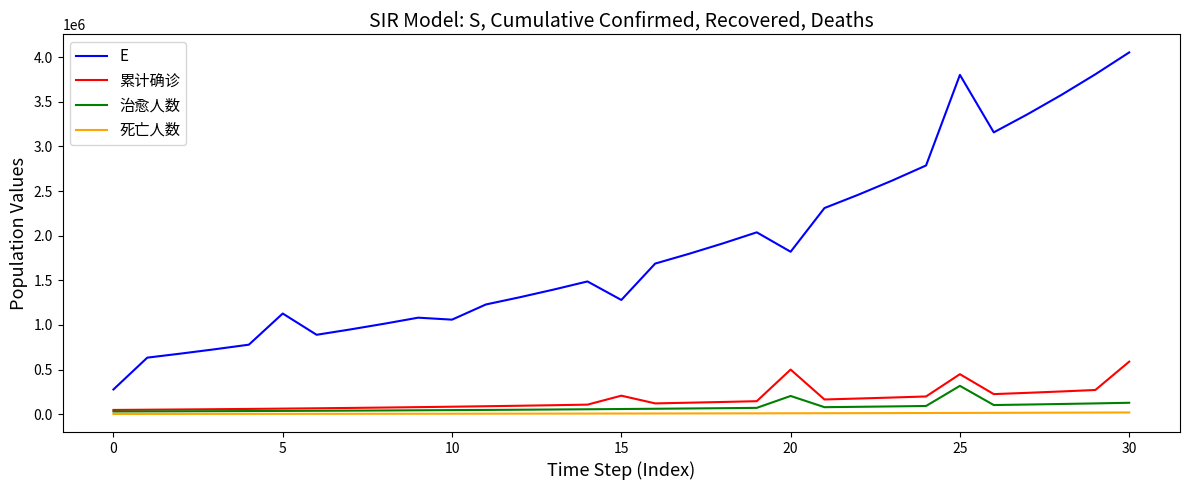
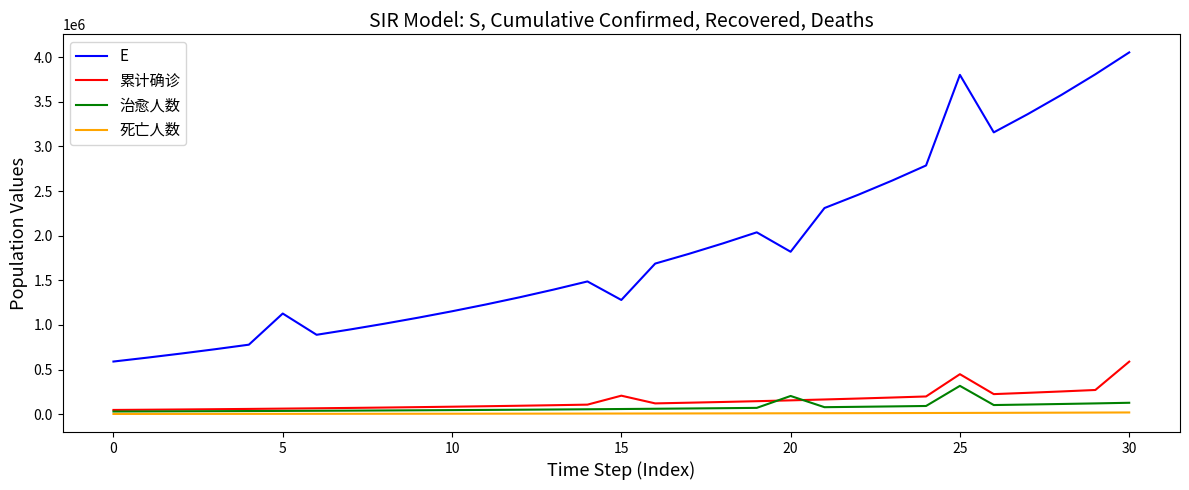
  {
    "E": {
-     "0": 300000,
+     "0": 600000,
      "5": 1100000,
-     "10": 1100000,
+     "10": 1200000,
      "15": 1300000,
      "20": 1800000,
      "25": 3800000,
      "30": 4100000
    },
    "累计确诊": {
      "10": 100000,
      "15": 200000,
-     "20": 500000,
+     "20": 200000,
      "25": 400000,
      "30": 600000
    },
    "治愈人数": {
      "10": 0,
      "15": 100000,
      "20": 200000,
      "25": 300000,
      "30": 100000
    },
    "死亡人数": {
      "5": 0,
      "10": 0,
      "15": 0,
      "20": 0,
      "25": 0,
      "30": 0
    }
  }
